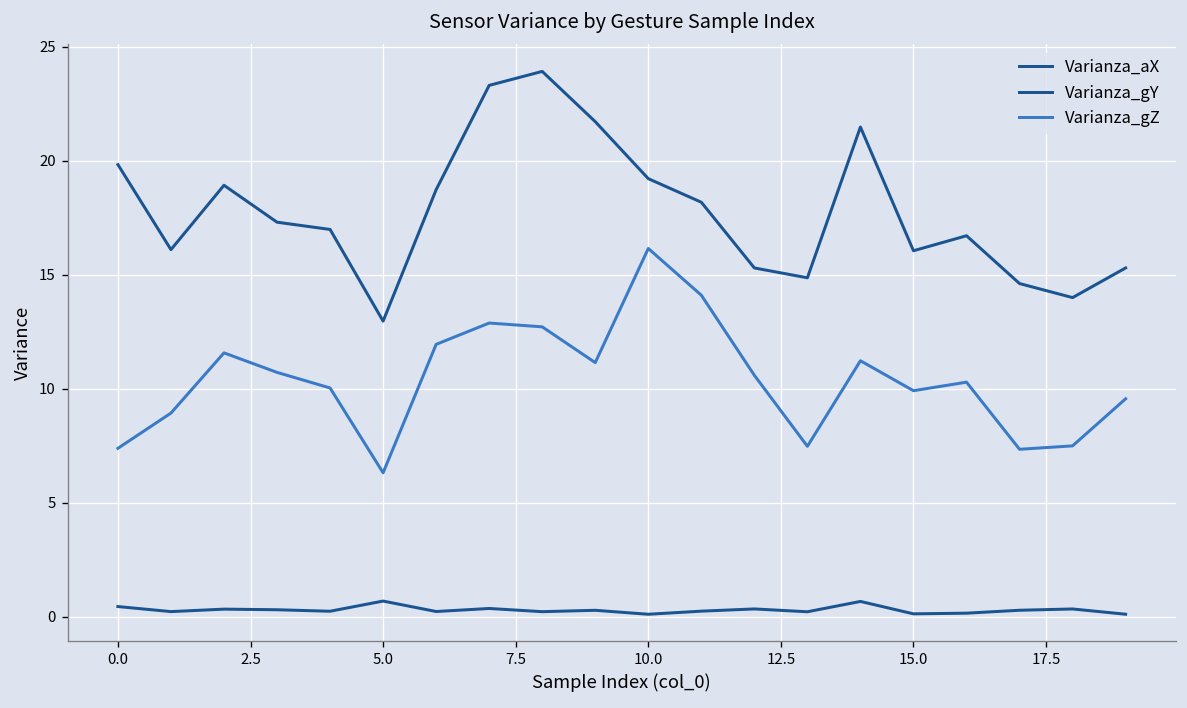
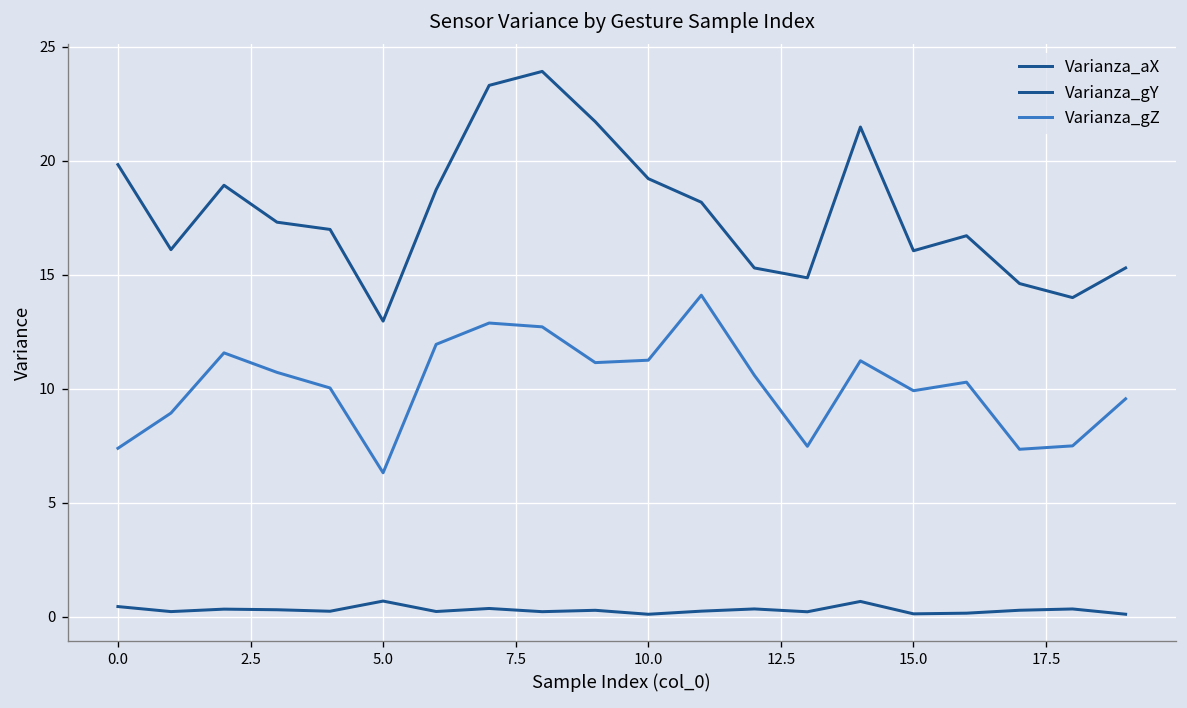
  {
    "Varianza_gZ": {
      "0.0": 7.4,
      "5.0": 6.3,
-     "10.0": 16.2,
+     "10.0": 11.2,
      "15.0": 9.9
    }
  }
